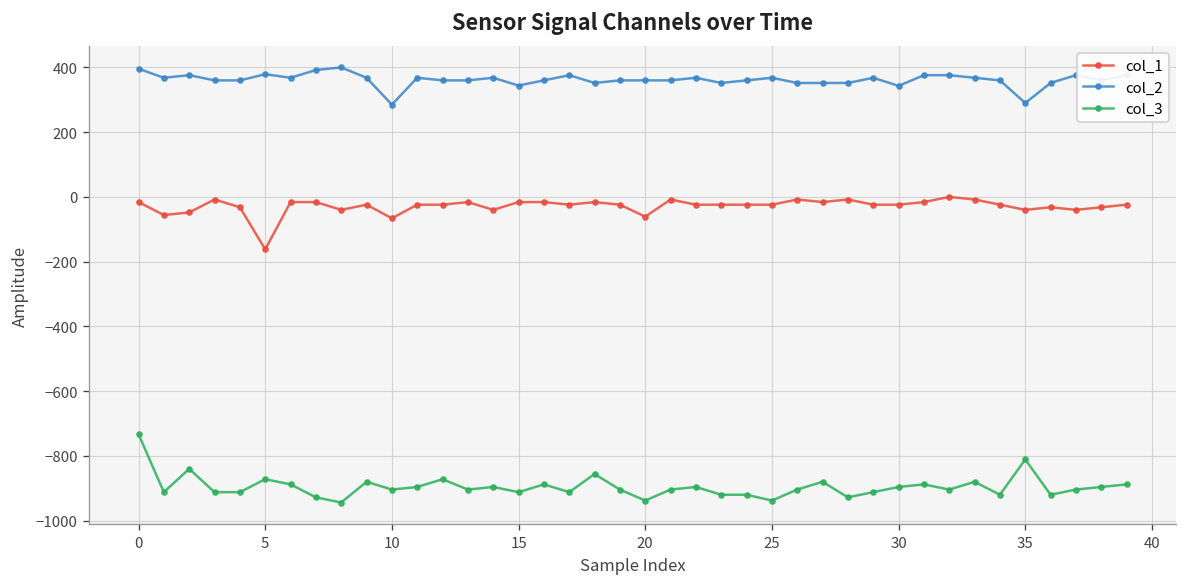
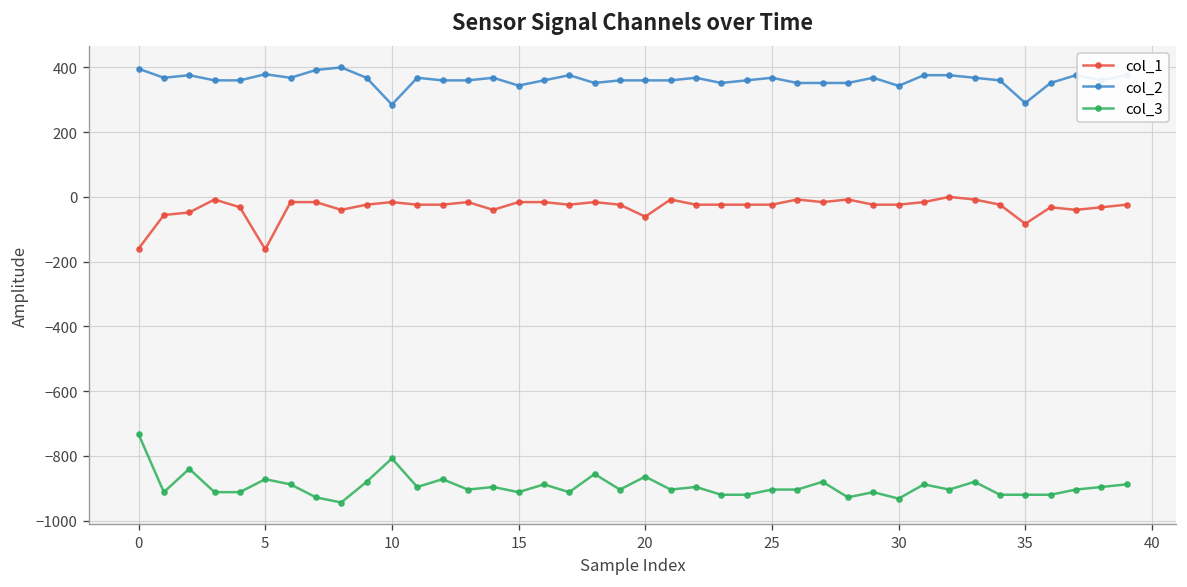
  {
    "col_1": {
-     "0": -20,
+     "0": -160,
      "5": -160,
-     "10": -70,
+     "10": -20,
      "15": -20,
      "20": -60,
      "25": -20,
      "30": -20,
-     "35": -40
+     "35": -80
    },
    "col_2": {
      "0": 400,
      "5": 380,
      "10": 290,
      "15": 340,
      "20": 360,
      "25": 370,
      "30": 340,
      "35": 290
    },
    "col_3": {
      "0": -730,
      "5": -870,
-     "10": -900,
+     "10": -810,
      "15": -910,
-     "20": -940,
-     "25": -940,
-     "30": -900,
-     "35": -810
+     "20": -860,
+     "25": -900,
+     "30": -930,
+     "35": -920
    }
  }
